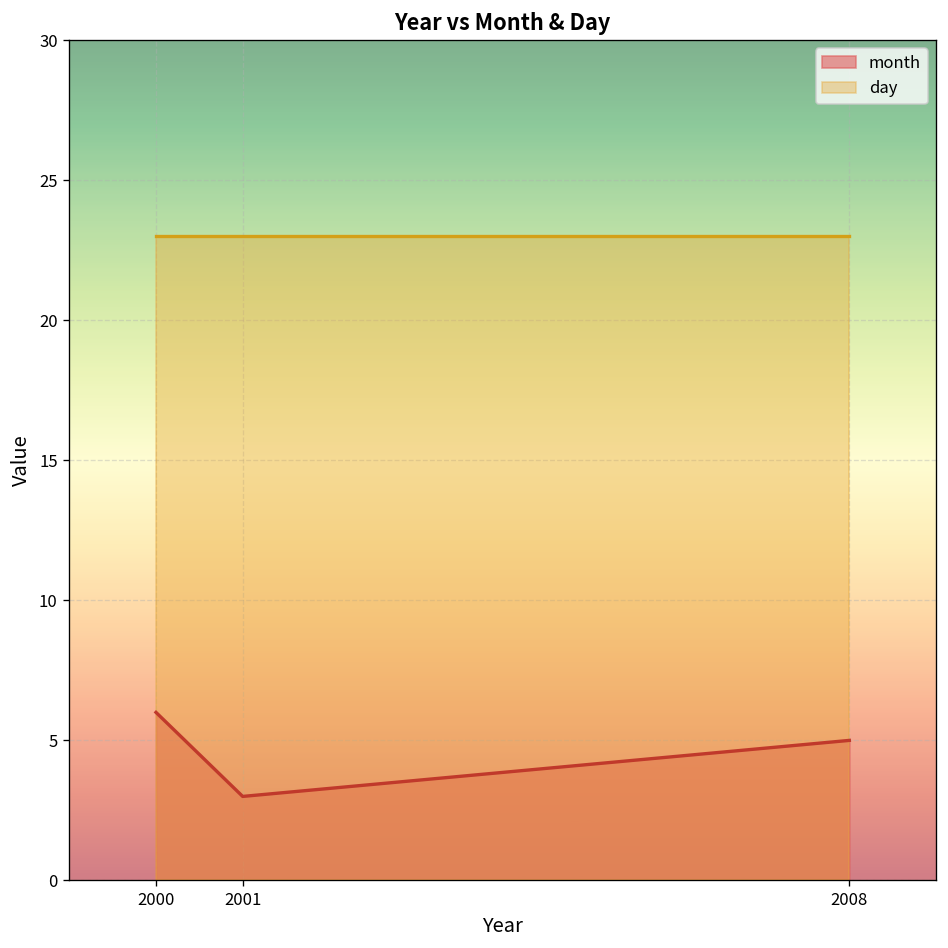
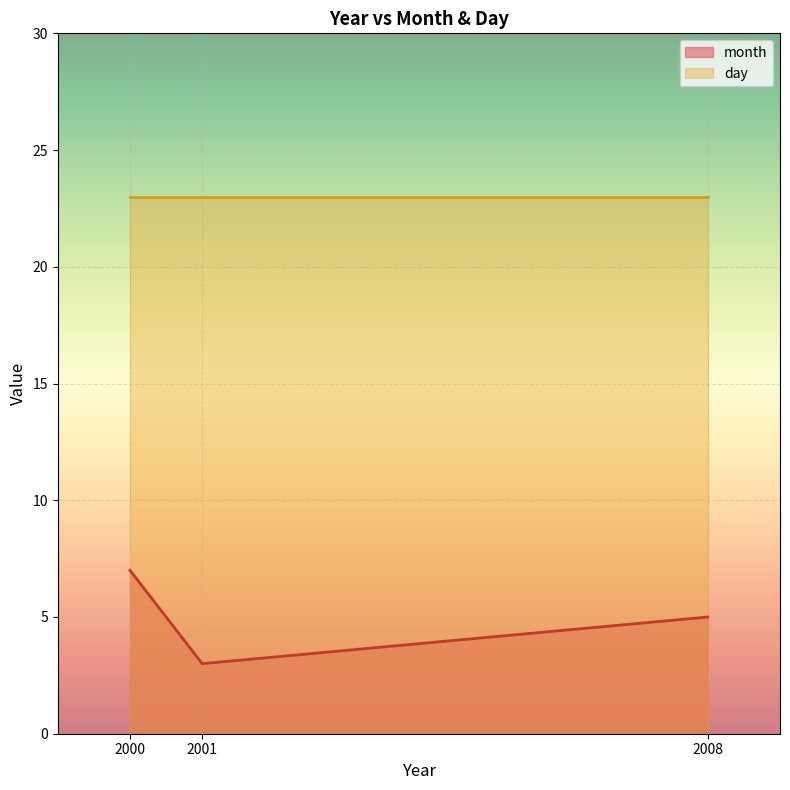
  {
    "month": {
-     "2000": 6,
+     "2000": 7,
      "2001": 3,
      "2008": 5
    },
    "day": {
      "2000": 23,
      "2001": 23,
      "2008": 23
    }
  }
